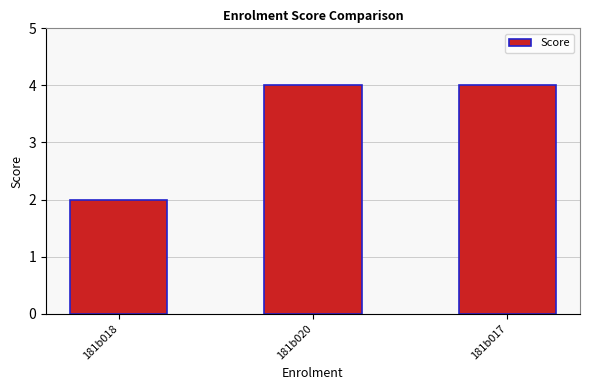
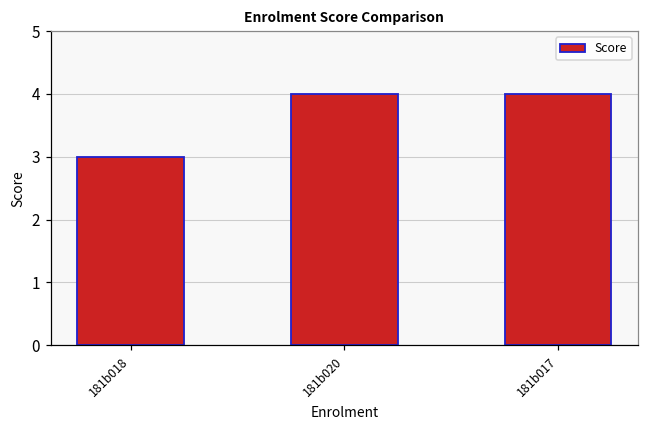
  {
-   "181b018": 2,
+   "181b018": 3,
    "181b020": 4,
    "181b017": 4
  }
